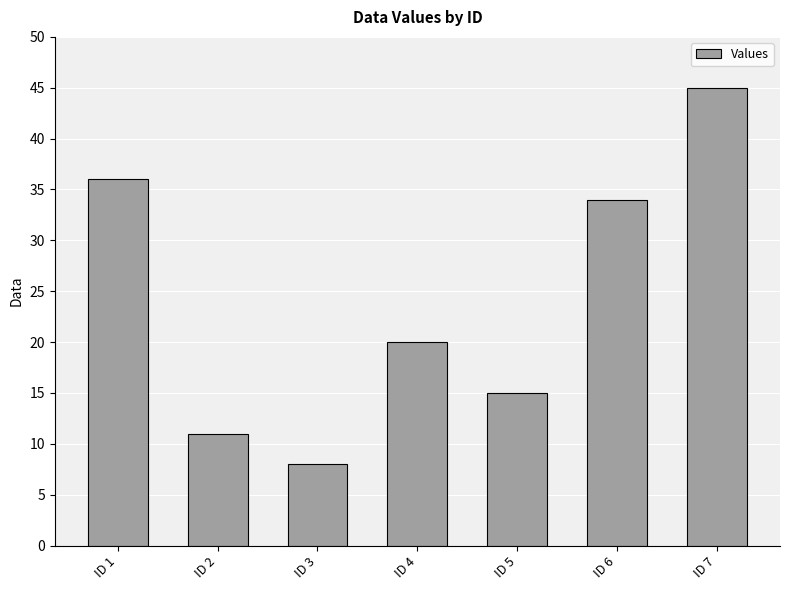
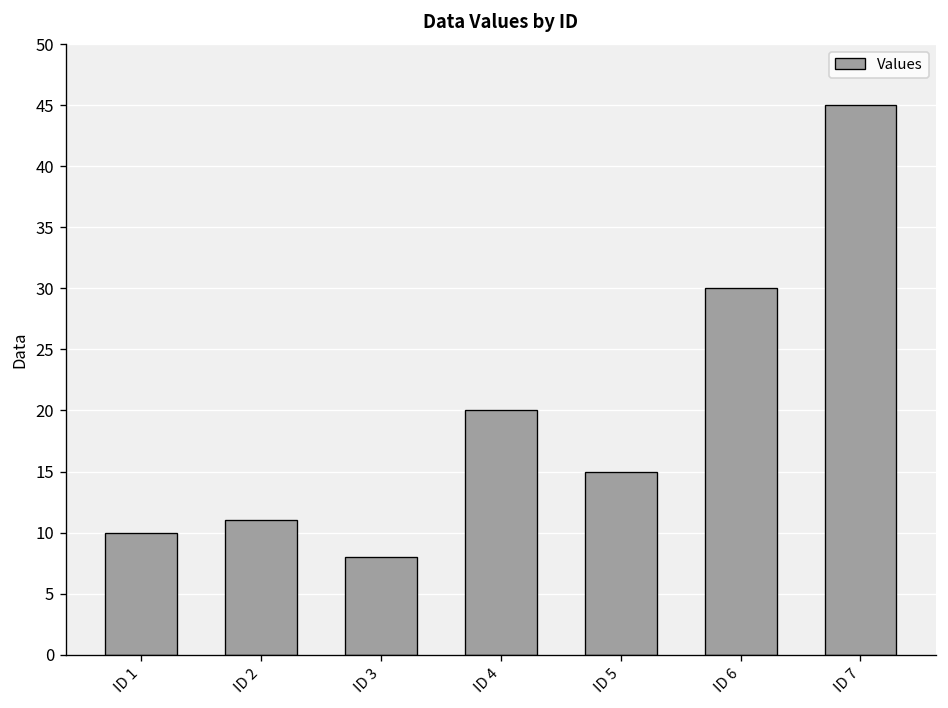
  {
-   "ID 1": 36,
+   "ID 1": 10,
    "ID 2": 11,
    "ID 3": 8,
    "ID 4": 20,
    "ID 5": 15,
-   "ID 6": 34,
+   "ID 6": 30,
    "ID 7": 45
  }
